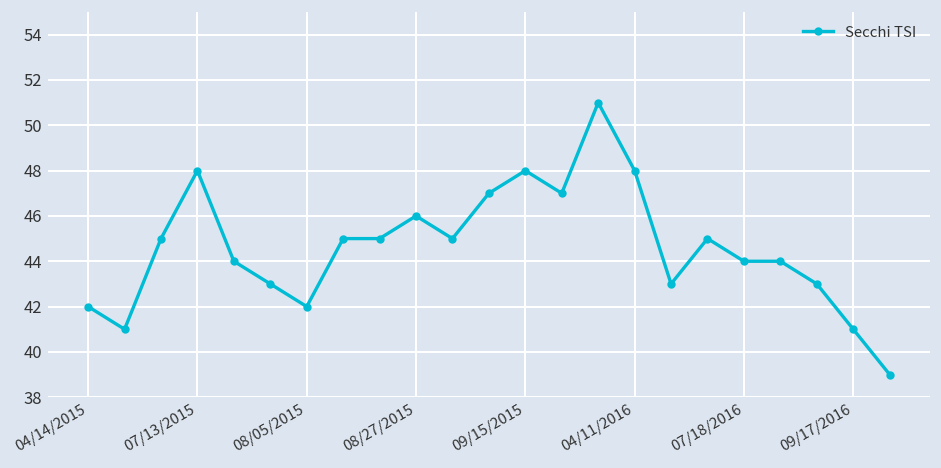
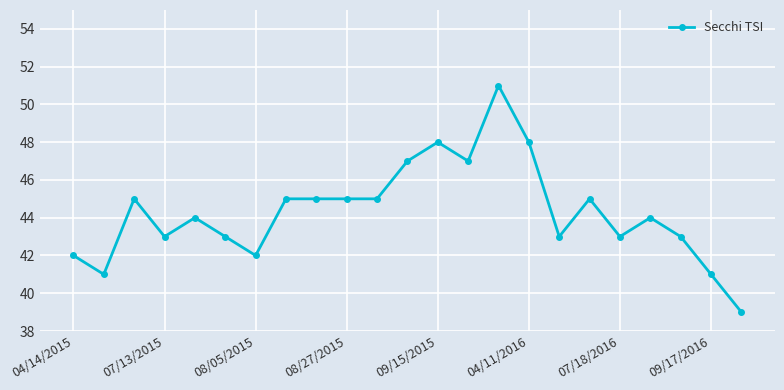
  {
    "04/14/2015": 42,
-   "07/13/2015": 48,
+   "07/13/2015": 43,
    "08/05/2015": 42,
-   "08/27/2015": 46,
+   "08/27/2015": 45,
    "09/15/2015": 48,
    "04/11/2016": 48,
-   "07/18/2016": 44,
+   "07/18/2016": 43,
    "09/17/2016": 41
  }
